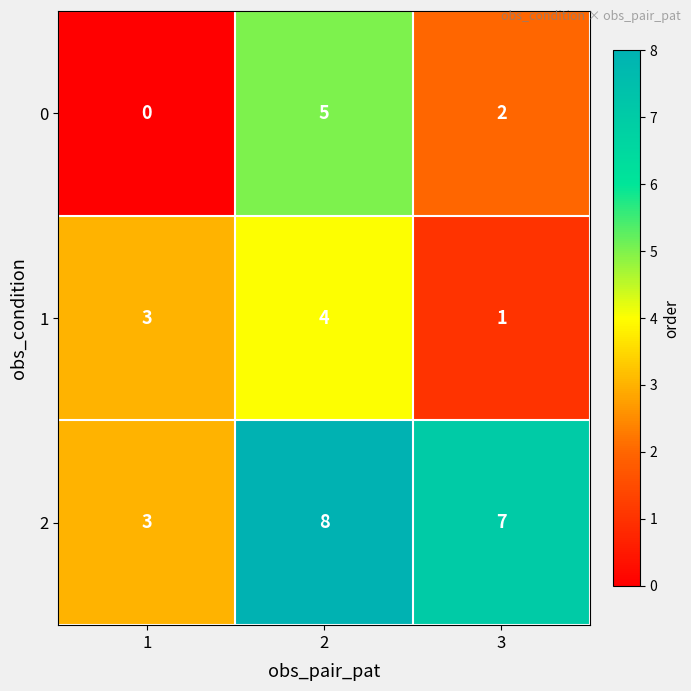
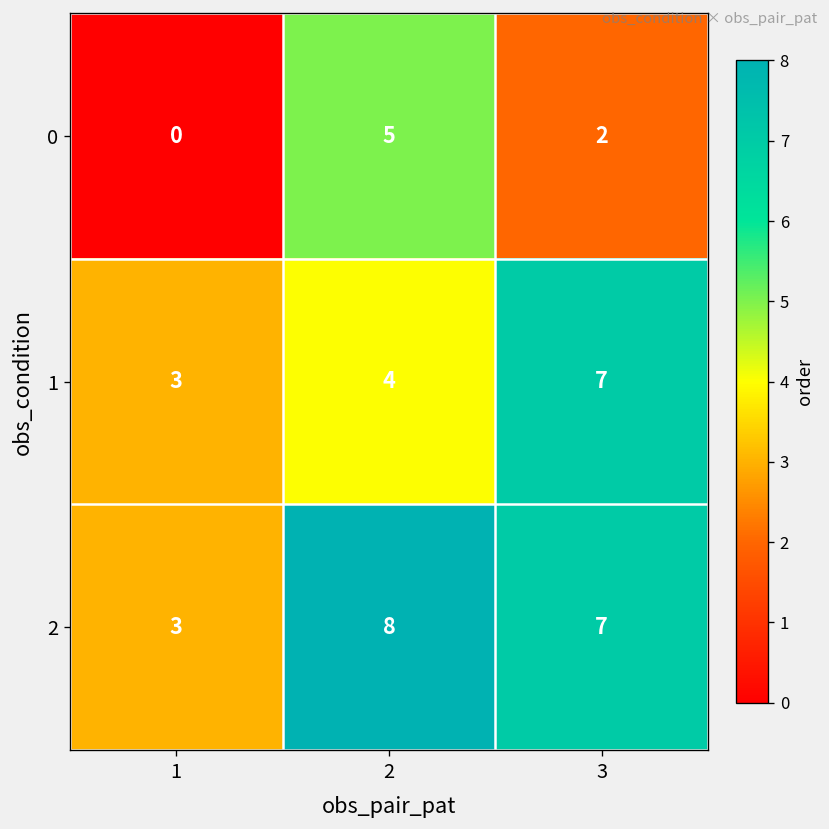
  {
    "0": {
      "1": 0,
      "2": 5,
      "3": 2
    },
    "1": {
      "1": 3,
      "2": 4,
-     "3": 1
+     "3": 7
    },
    "2": {
      "1": 3,
      "2": 8,
      "3": 7
    }
  }
